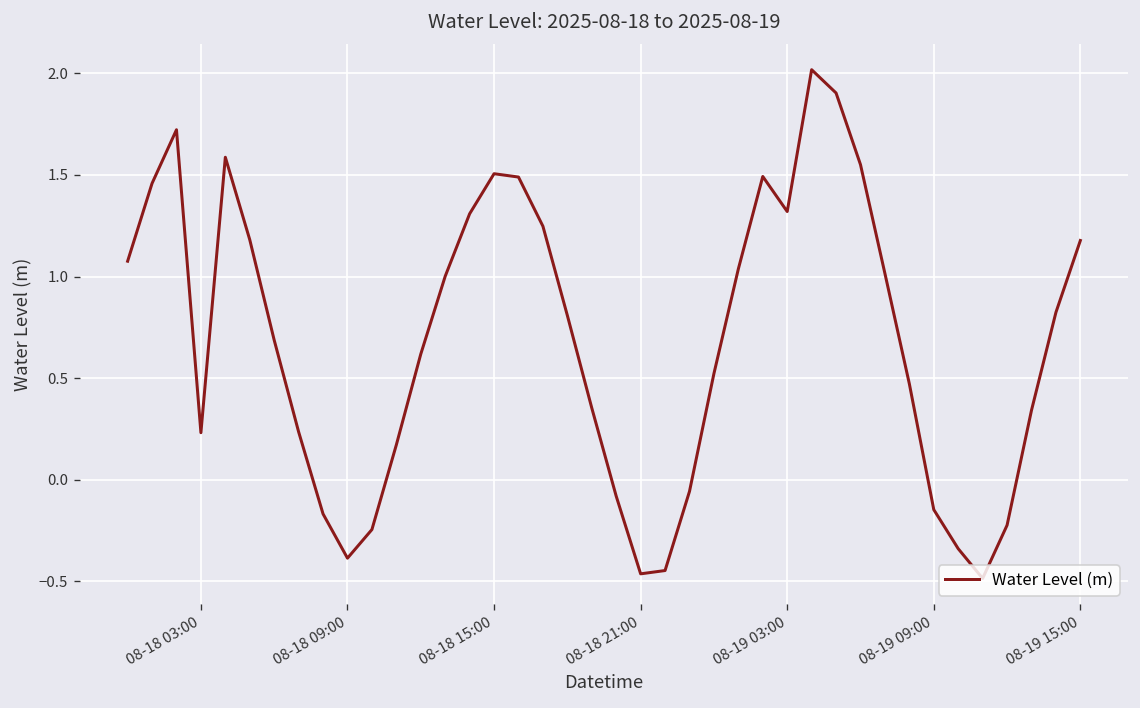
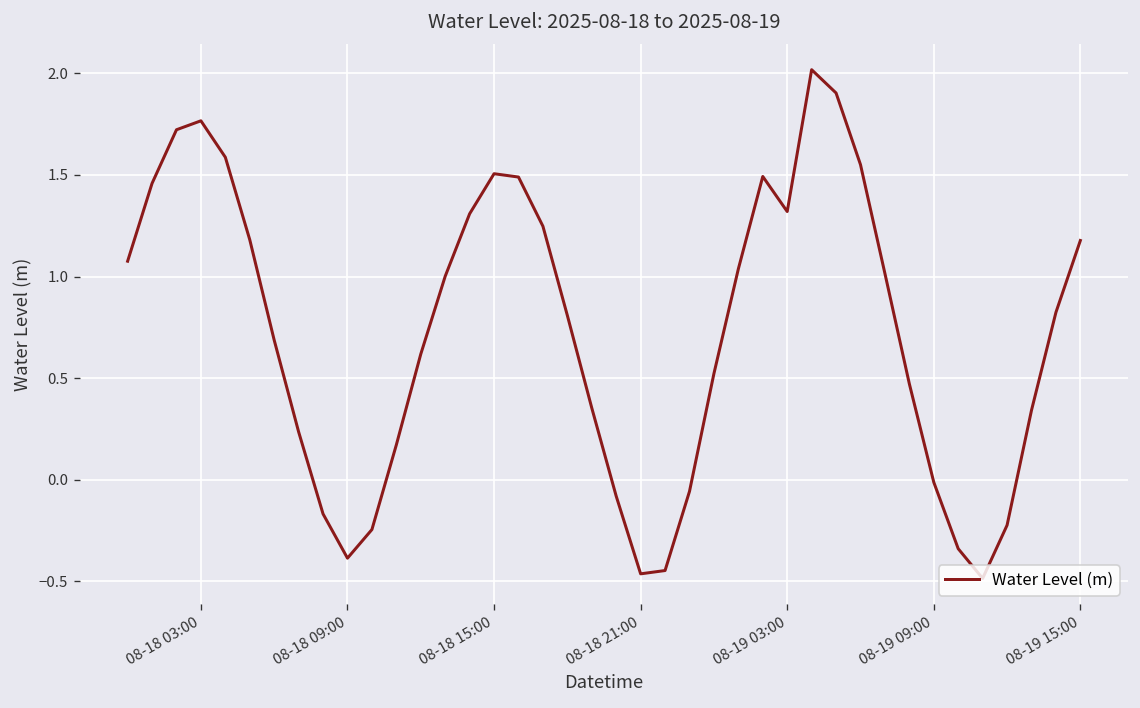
  {
-   "08-18 03:00": 0.23,
+   "08-18 03:00": 1.77,
    "08-18 09:00": -0.39,
    "08-18 15:00": 1.51,
    "08-18 21:00": -0.46,
    "08-19 03:00": 1.32,
-   "08-19 09:00": -0.15,
+   "08-19 09:00": -0.01,
    "08-19 15:00": 1.18
  }
